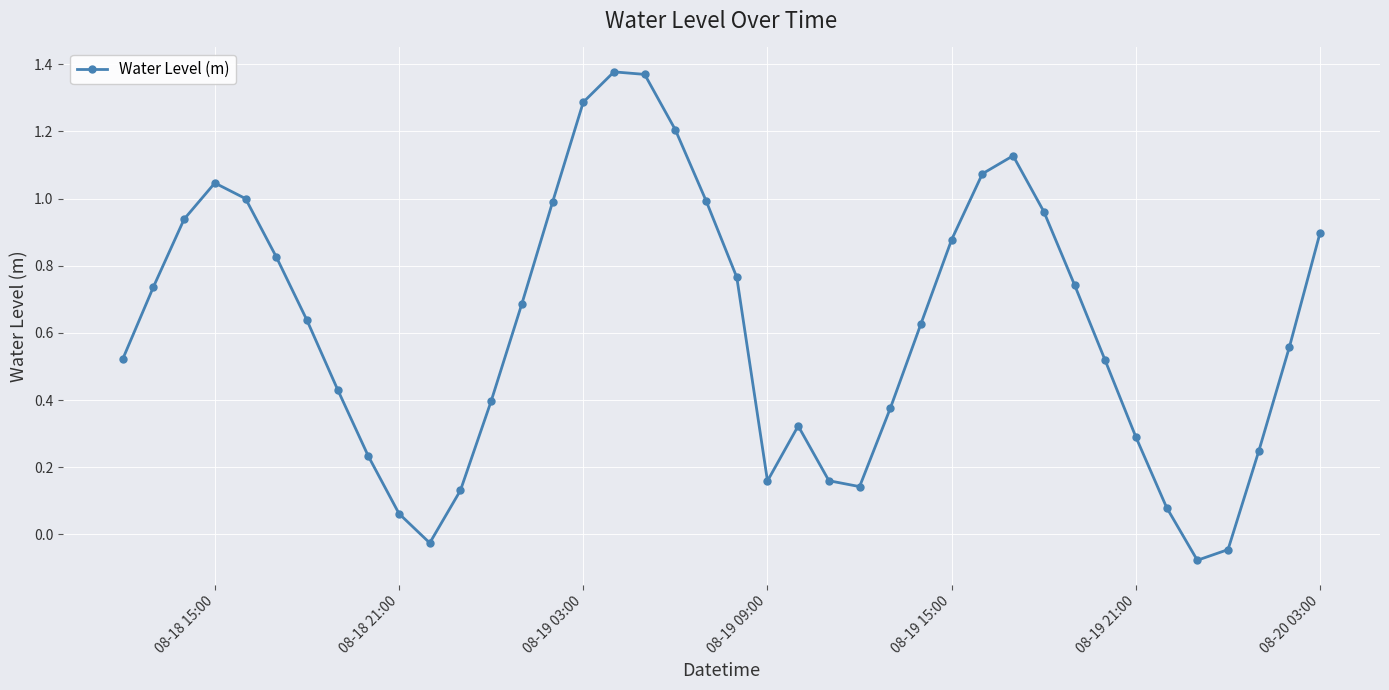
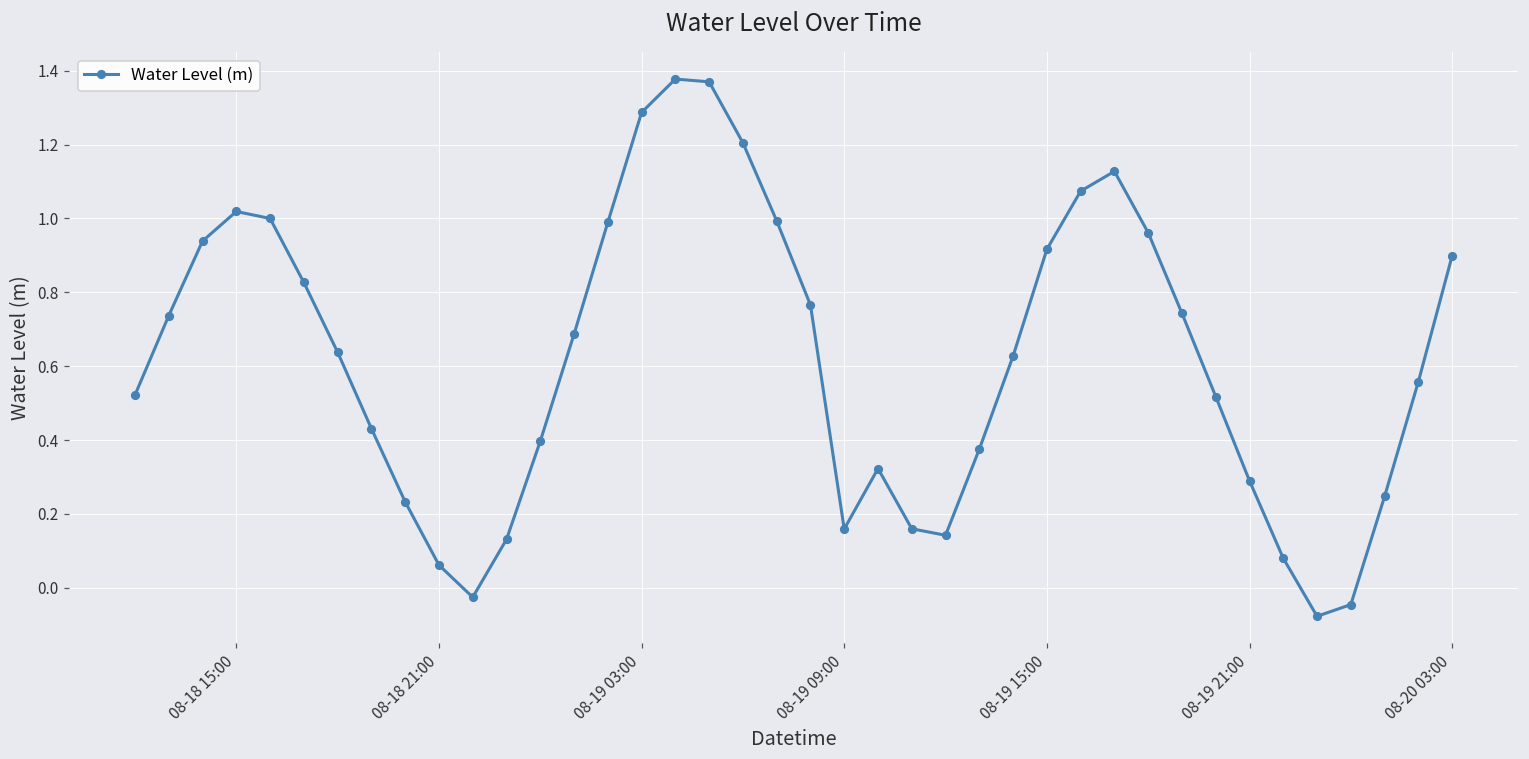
  {
-   "08-18 15:00": 1.05,
+   "08-18 15:00": 1.02,
    "08-18 21:00": 0.06,
    "08-19 03:00": 1.29,
    "08-19 09:00": 0.16,
-   "08-19 15:00": 0.88,
+   "08-19 15:00": 0.92,
    "08-19 21:00": 0.29,
    "08-20 03:00": 0.90
  }
